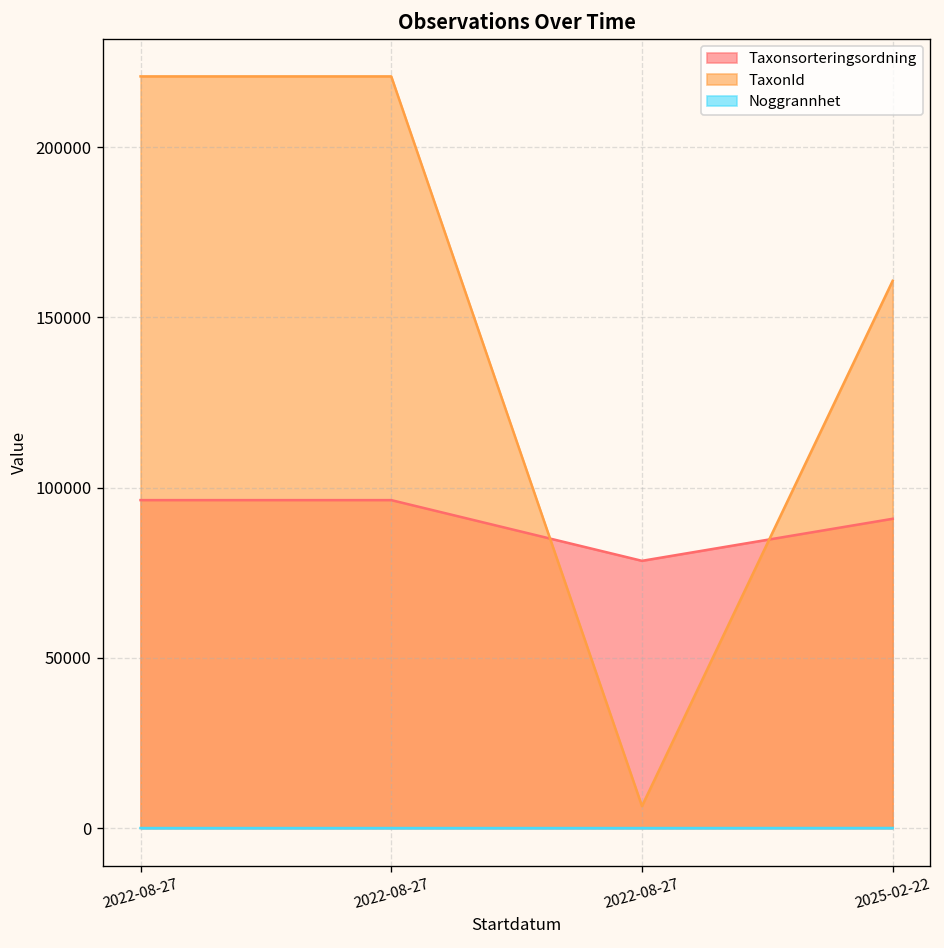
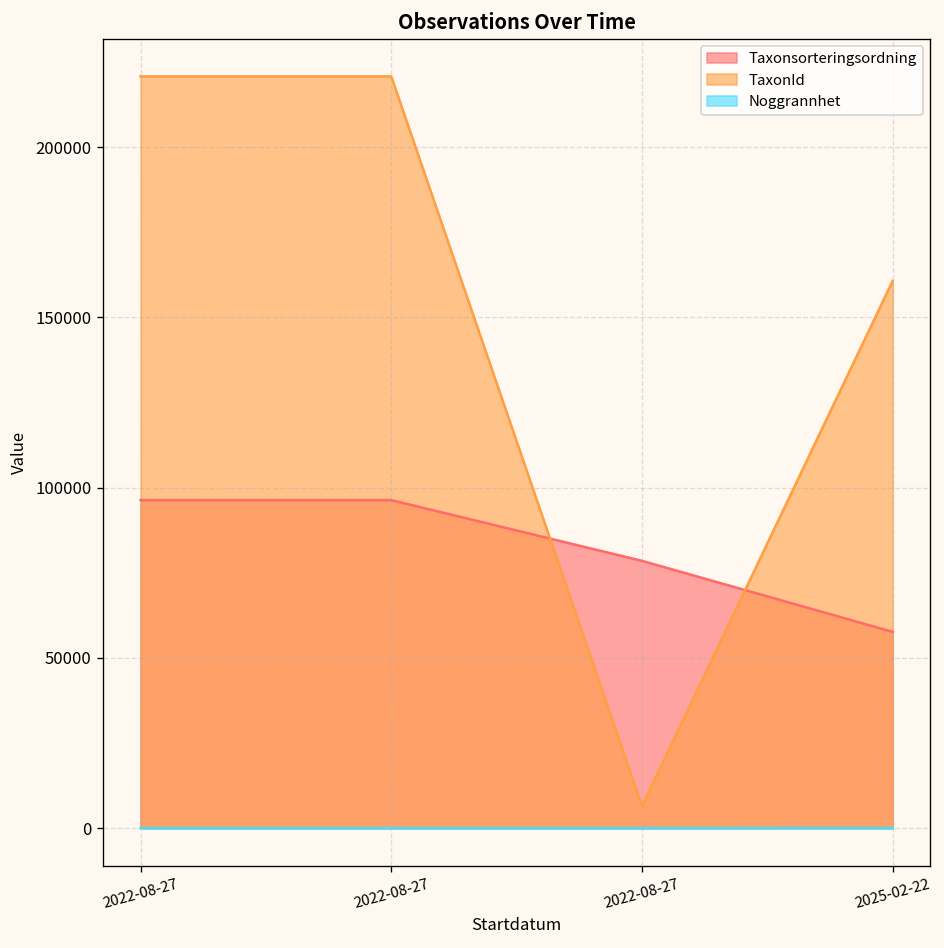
  {
    "Taxonsorteringsordning": {
-     "2025-02-22": 91000
+     "2025-02-22": 58000
    },
    "TaxonId": {
      "2025-02-22": 161000
    },
    "Noggrannhet": {
      "2025-02-22": 0
    }
  }
